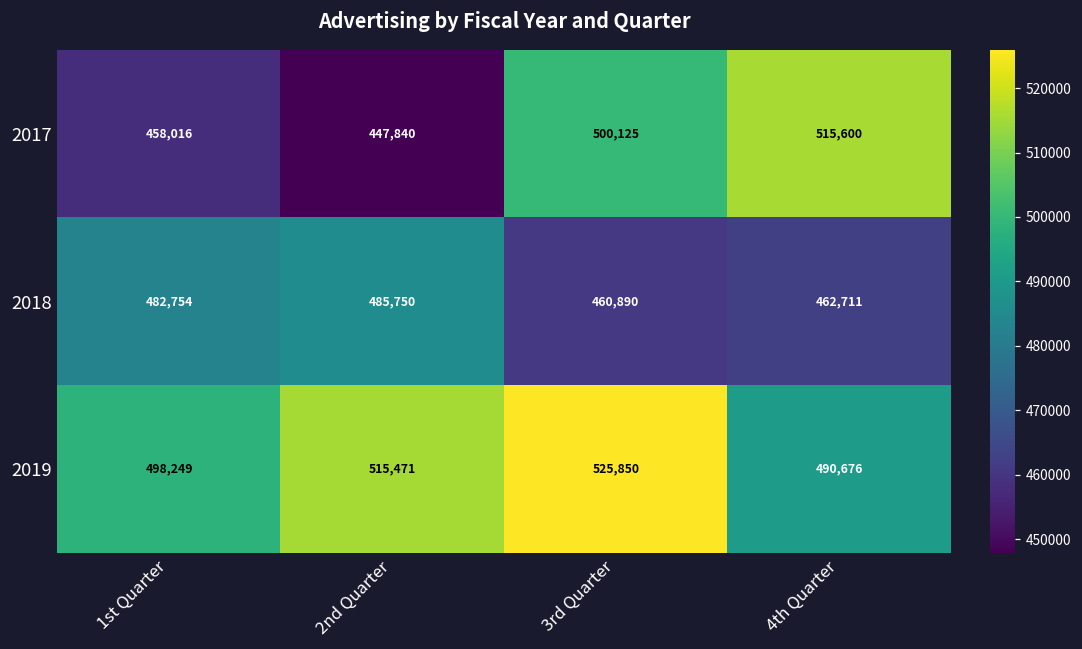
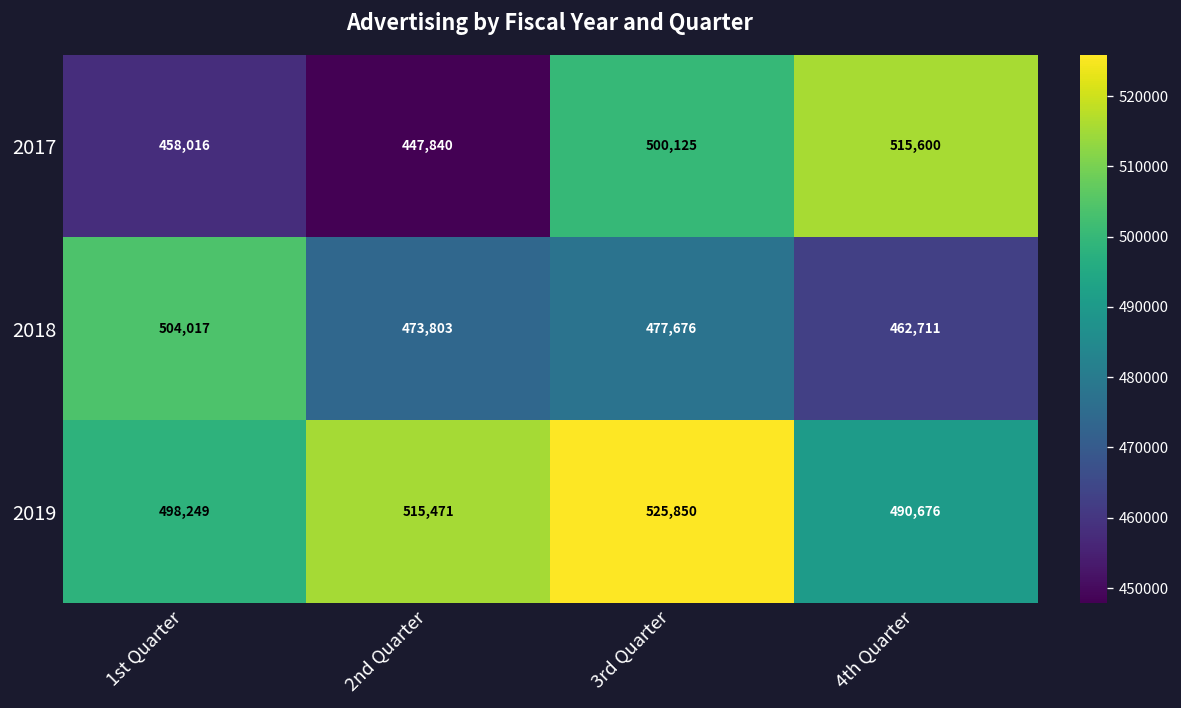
  {
    "2017": {
      "1st Quarter": "458,016",
      "2nd Quarter": "447,840",
      "3rd Quarter": "500,125",
      "4th Quarter": "515,600"
    },
    "2018": {
-     "1st Quarter": "482,754",
-     "2nd Quarter": "485,750",
-     "3rd Quarter": "460,890",
+     "1st Quarter": "504,017",
+     "2nd Quarter": "473,803",
+     "3rd Quarter": "477,676",
      "4th Quarter": "462,711"
    },
    "2019": {
      "1st Quarter": "498,249",
      "2nd Quarter": "515,471",
      "3rd Quarter": "525,850",
      "4th Quarter": "490,676"
    }
  }
